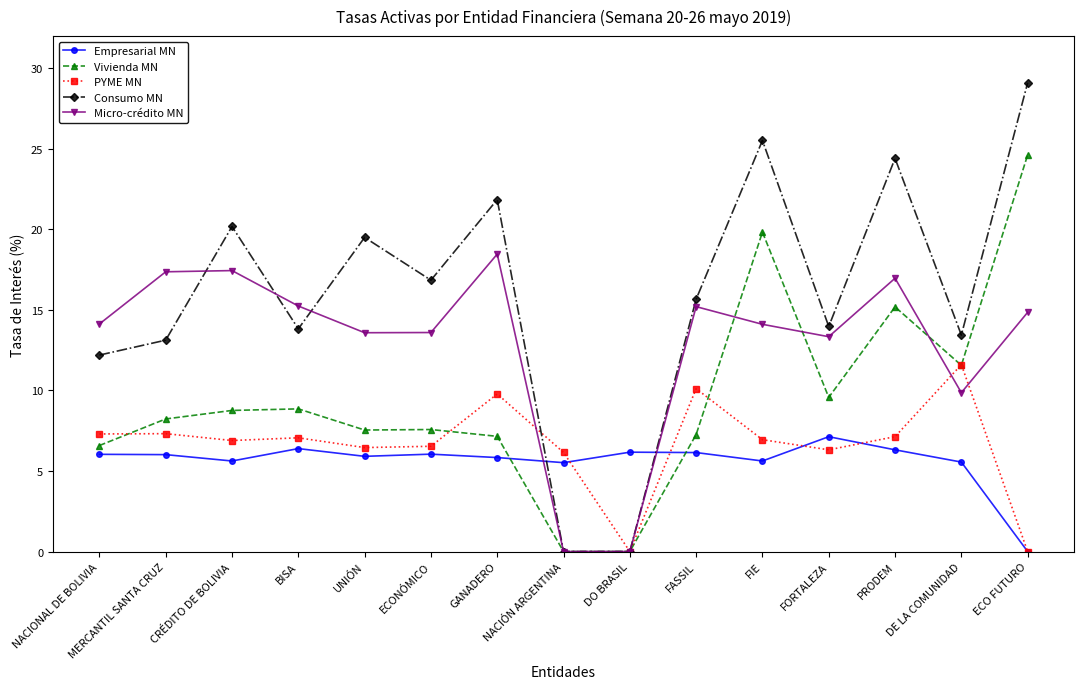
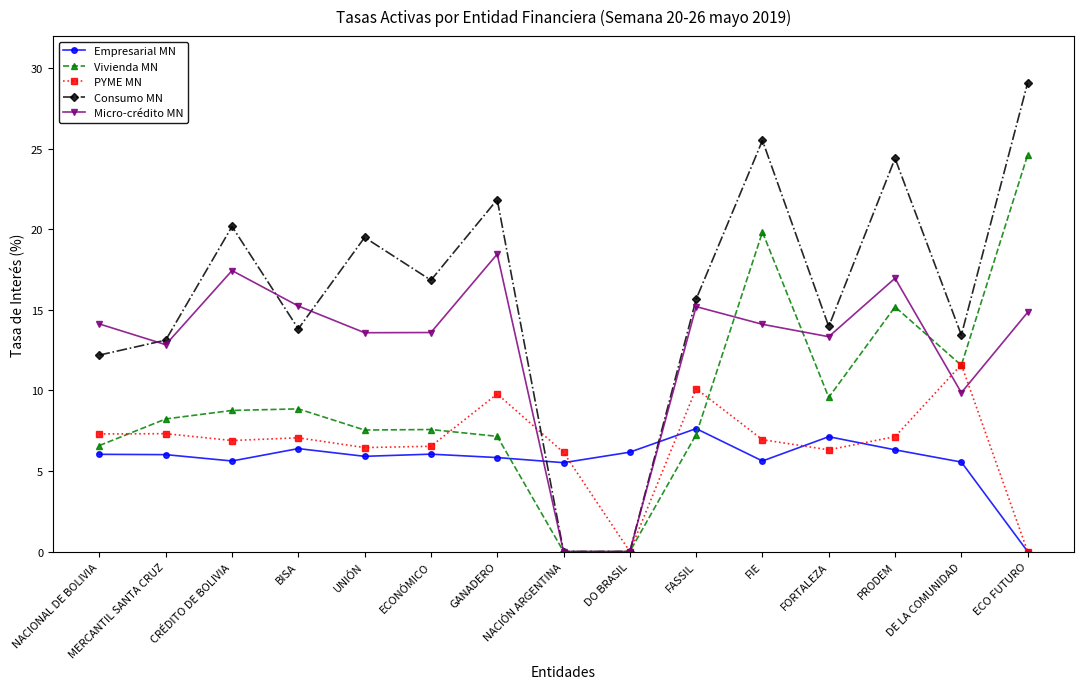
  {
    "Empresarial MN": {
      "NACIONAL DE BOLIVIA": 6.0,
      "MERCANTIL SANTA CRUZ": 6.0,
      "CRÉDITO DE BOLIVIA": 5.6,
      "BISA": 6.4,
      "UNIÓN": 5.9,
      "ECONÓMICO": 6.0,
      "GANADERO": 5.8,
      "NACIÓN ARGENTINA": 5.5,
      "DO BRASIL": 6.2,
-     "FASSIL": 6.1,
+     "FASSIL": 7.6,
      "FIE": 5.6,
      "FORTALEZA": 7.1,
      "PRODEM": 6.3,
      "DE LA COMUNIDAD": 5.6
    },
    "Vivienda MN": {
      "NACIONAL DE BOLIVIA": 6.6,
      "MERCANTIL SANTA CRUZ": 8.2,
      "CRÉDITO DE BOLIVIA": 8.8,
      "BISA": 8.9,
      "UNIÓN": 7.5,
      "ECONÓMICO": 7.6,
      "GANADERO": 7.2,
      "FASSIL": 7.3,
      "FIE": 19.8,
      "FORTALEZA": 9.6,
      "PRODEM": 15.2,
      "ECO FUTURO": 24.6
    },
    "PYME MN": {
      "NACIONAL DE BOLIVIA": 7.3,
      "MERCANTIL SANTA CRUZ": 7.3,
      "CRÉDITO DE BOLIVIA": 6.9,
      "BISA": 7.1,
      "UNIÓN": 6.5,
      "ECONÓMICO": 6.5,
      "GANADERO": 9.8,
      "NACIÓN ARGENTINA": 6.2,
      "FASSIL": 10.1,
      "FIE": 6.9,
      "FORTALEZA": 6.3,
      "PRODEM": 7.1
    },
    "Consumo MN": {
      "NACIONAL DE BOLIVIA": 12.2,
      "MERCANTIL SANTA CRUZ": 13.1,
      "CRÉDITO DE BOLIVIA": 20.2,
      "BISA": 13.8,
      "UNIÓN": 19.5,
      "ECONÓMICO": 16.8,
      "GANADERO": 21.9,
      "FASSIL": 15.7,
      "FIE": 25.5,
      "FORTALEZA": 14.0,
      "PRODEM": 24.4,
      "DE LA COMUNIDAD": 13.4,
      "ECO FUTURO": 29.1
    },
    "Micro-crédito MN": {
      "NACIONAL DE BOLIVIA": 14.1,
-     "MERCANTIL SANTA CRUZ": 17.4,
+     "MERCANTIL SANTA CRUZ": 12.8,
      "CRÉDITO DE BOLIVIA": 17.4,
      "BISA": 15.2,
      "UNIÓN": 13.6,
      "ECONÓMICO": 13.6,
      "GANADERO": 18.5,
      "FASSIL": 15.2,
      "FIE": 14.1,
      "FORTALEZA": 13.3,
      "PRODEM": 17.0,
      "DE LA COMUNIDAD": 9.9,
      "ECO FUTURO": 14.9
    }
  }
